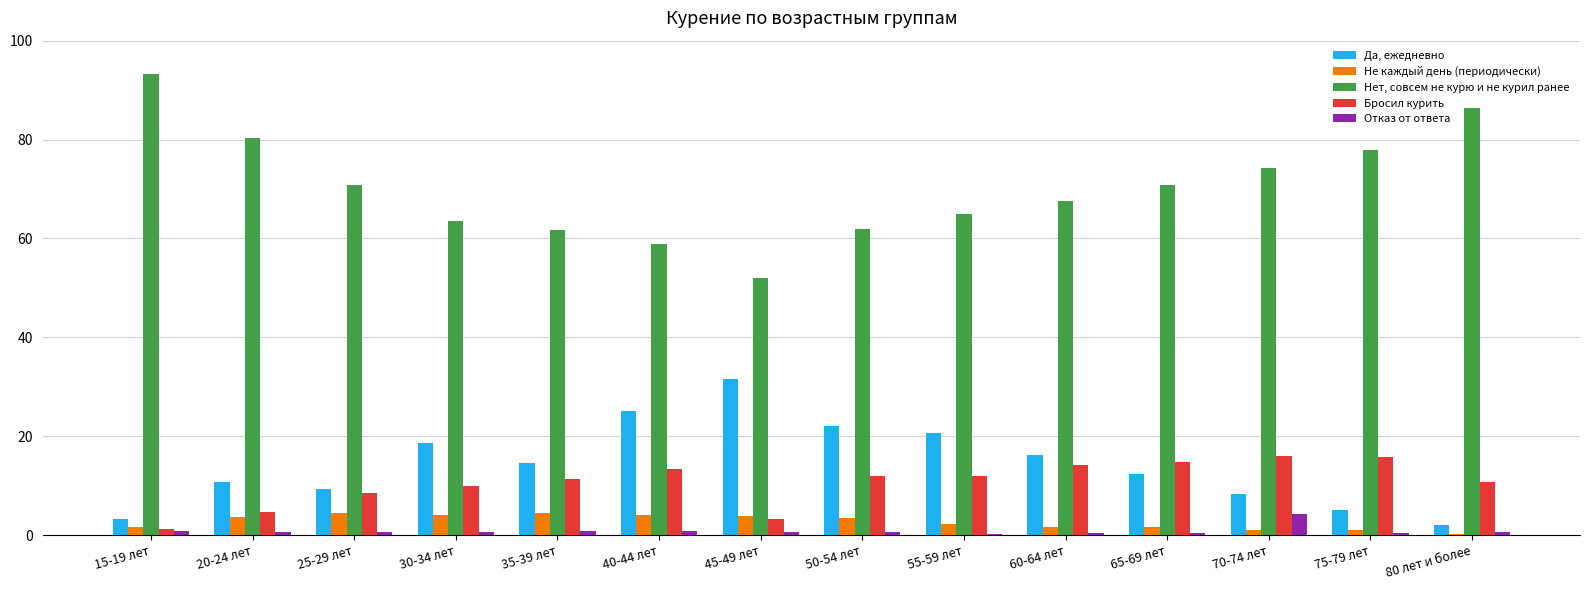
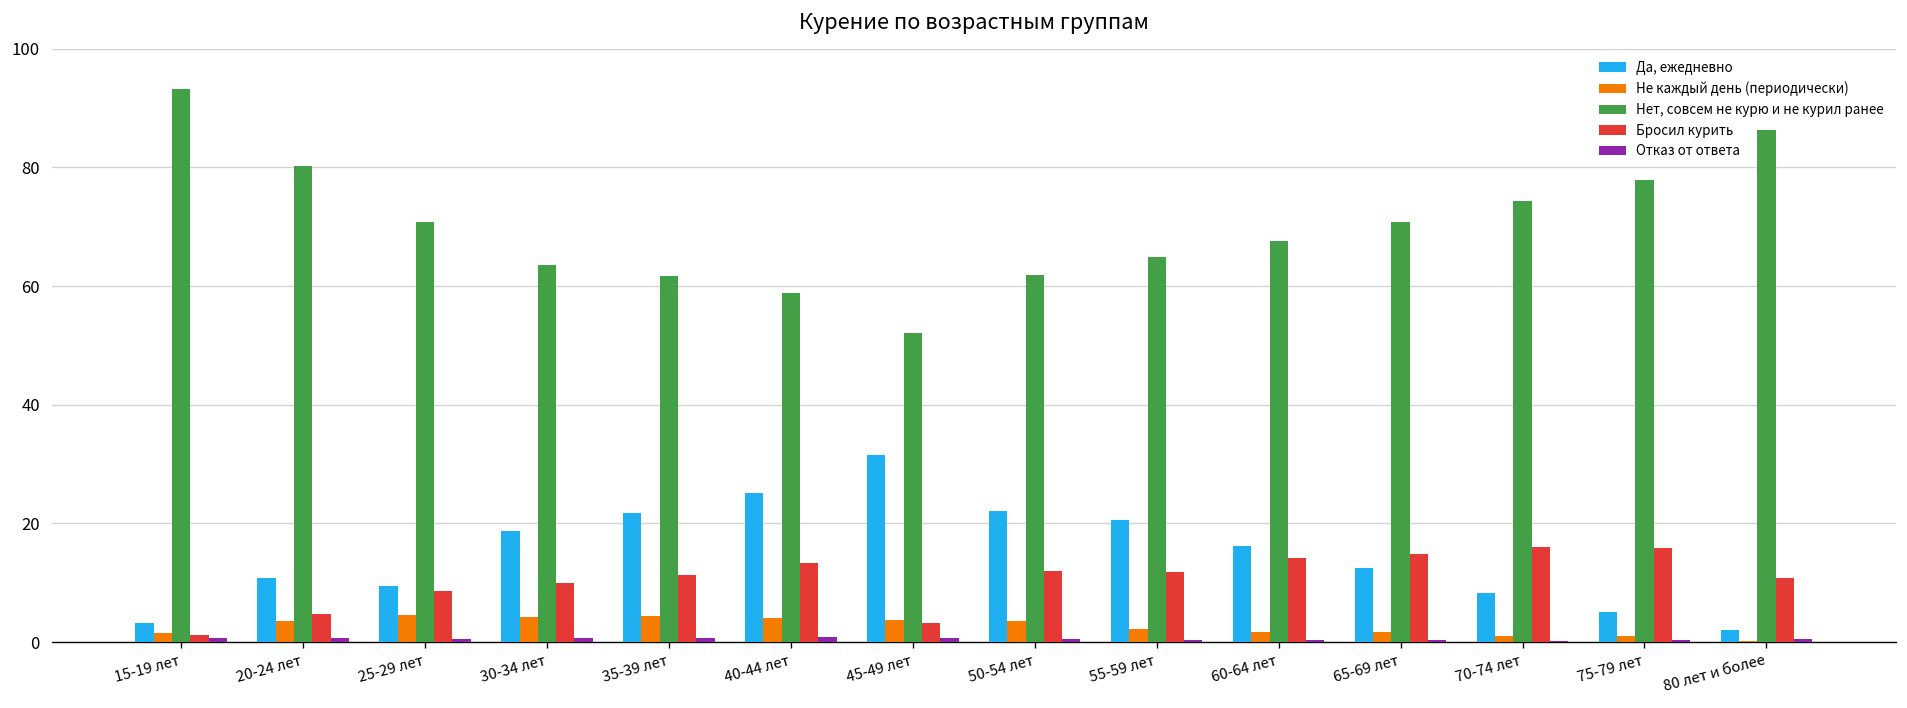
  {
    "Да, ежедневно": {
      "15-19 лет": 3,
      "20-24 лет": 11,
      "25-29 лет": 9,
      "30-34 лет": 19,
-     "35-39 лет": 15,
+     "35-39 лет": 22,
      "40-44 лет": 25,
      "45-49 лет": 32,
      "50-54 лет": 22,
      "55-59 лет": 21,
      "60-64 лет": 16,
      "65-69 лет": 12,
      "70-74 лет": 8,
      "75-79 лет": 5,
      "80 лет и более": 2
    },
    "Не каждый день (периодически)": {
      "15-19 лет": 2,
      "20-24 лет": 4,
      "25-29 лет": 5,
      "30-34 лет": 4,
      "35-39 лет": 4,
      "40-44 лет": 4,
      "45-49 лет": 4,
      "50-54 лет": 4,
      "55-59 лет": 2,
      "60-64 лет": 2,
      "65-69 лет": 2,
      "70-74 лет": 1,
      "75-79 лет": 1
    },
    "Нет, совсем не курю и не курил ранее": {
      "15-19 лет": 93,
      "20-24 лет": 80,
      "25-29 лет": 71,
      "30-34 лет": 64,
      "35-39 лет": 62,
      "40-44 лет": 59,
      "45-49 лет": 52,
      "50-54 лет": 62,
      "55-59 лет": 65,
      "60-64 лет": 68,
      "65-69 лет": 71,
      "70-74 лет": 74,
      "75-79 лет": 78,
      "80 лет и более": 86
    },
    "Бросил курить": {
      "15-19 лет": 1,
      "20-24 лет": 5,
      "25-29 лет": 9,
      "30-34 лет": 10,
      "35-39 лет": 11,
      "40-44 лет": 13,
      "45-49 лет": 3,
      "50-54 лет": 12,
      "55-59 лет": 12,
      "60-64 лет": 14,
      "65-69 лет": 15,
      "70-74 лет": 16,
      "75-79 лет": 16,
      "80 лет и более": 11
    },
    "Отказ от ответа": {
      "15-19 лет": 1,
      "20-24 лет": 1,
      "25-29 лет": 1,
      "30-34 лет": 1,
      "35-39 лет": 1,
      "40-44 лет": 1,
      "45-49 лет": 1,
      "50-54 лет": 1,
-     "70-74 лет": 4,
+     "70-74 лет": 0,
      "80 лет и более": 1
    }
  }
